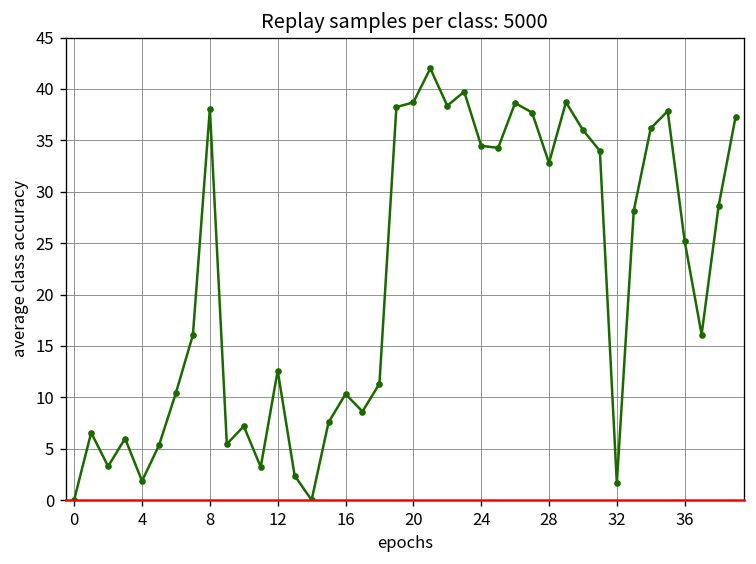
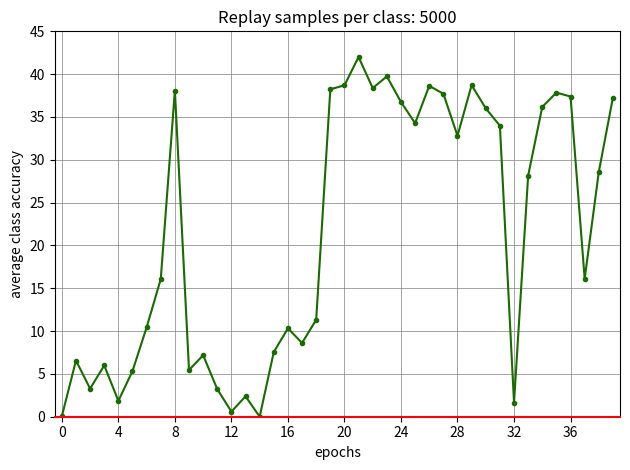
  {
    "0": 0,
    "4": 2,
    "8": 38,
-   "12": 13,
+   "12": 1,
    "16": 10,
    "20": 39,
-   "24": 34,
+   "24": 37,
    "28": 33,
    "32": 2,
-   "36": 25
+   "36": 37
  }
